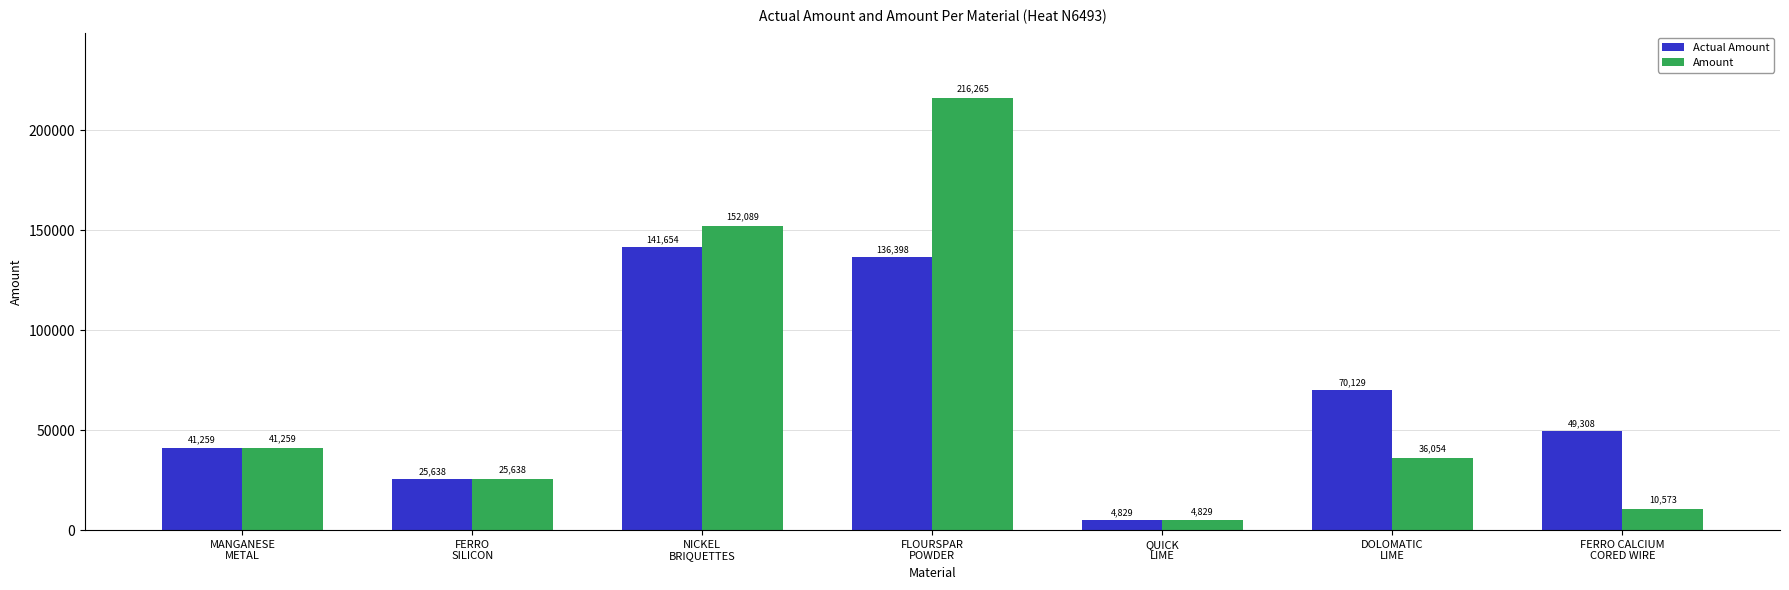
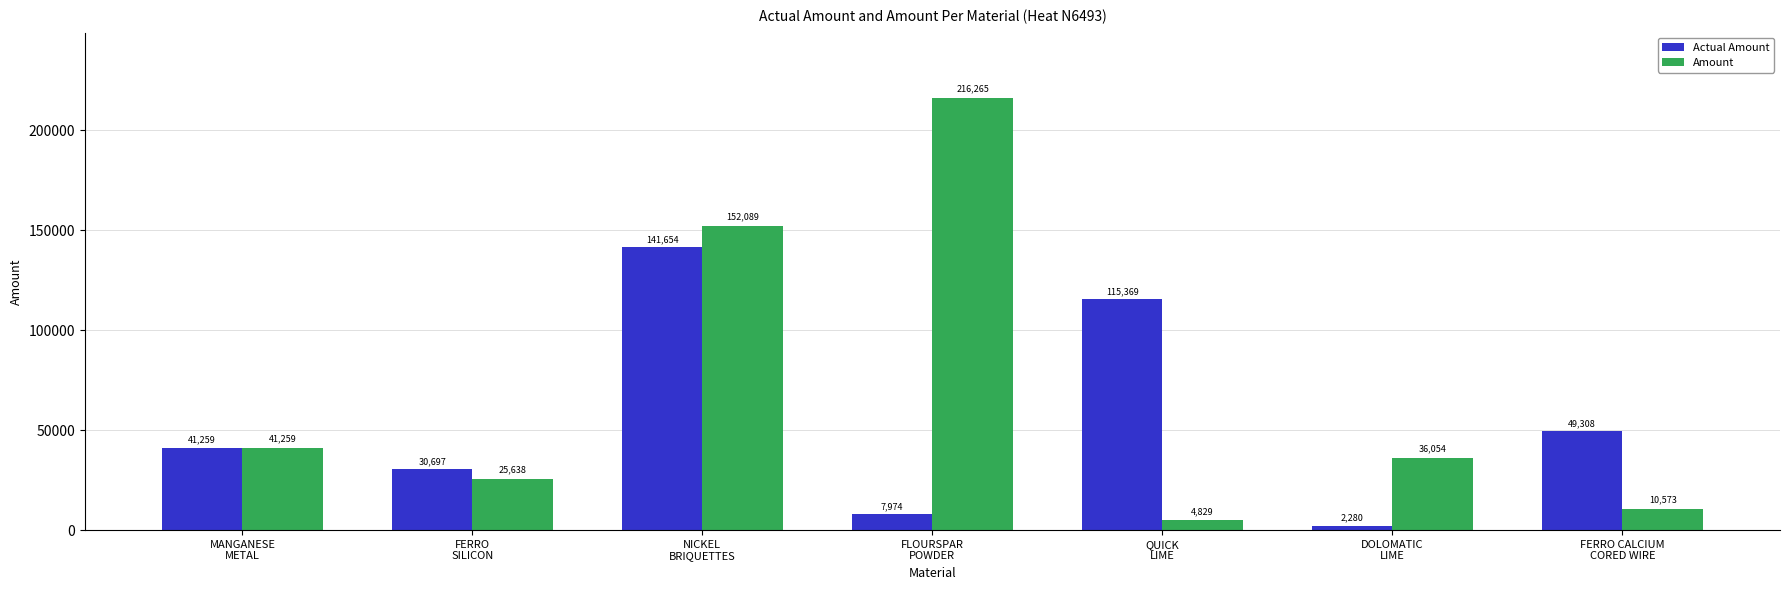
  {
    "Actual Amount": {
      "MANGANESE METAL": "41,259",
-     "FERRO SILICON": "25,638",
+     "FERRO SILICON": "30,697",
      "NICKEL BRIQUETTES": "141,654",
-     "FLOURSPAR POWDER": "136,398",
-     "QUICK LIME": "4,829",
-     "DOLOMATIC LIME": "70,129",
+     "FLOURSPAR POWDER": "7,974",
+     "QUICK LIME": "115,369",
+     "DOLOMATIC LIME": "2,280",
      "FERRO CALCIUM CORED WIRE": "49,308"
    },
    "Amount": {
      "MANGANESE METAL": "41,259",
      "FERRO SILICON": "25,638",
      "NICKEL BRIQUETTES": "152,089",
      "FLOURSPAR POWDER": "216,265",
      "QUICK LIME": "4,829",
      "DOLOMATIC LIME": "36,054",
      "FERRO CALCIUM CORED WIRE": "10,573"
    }
  }
